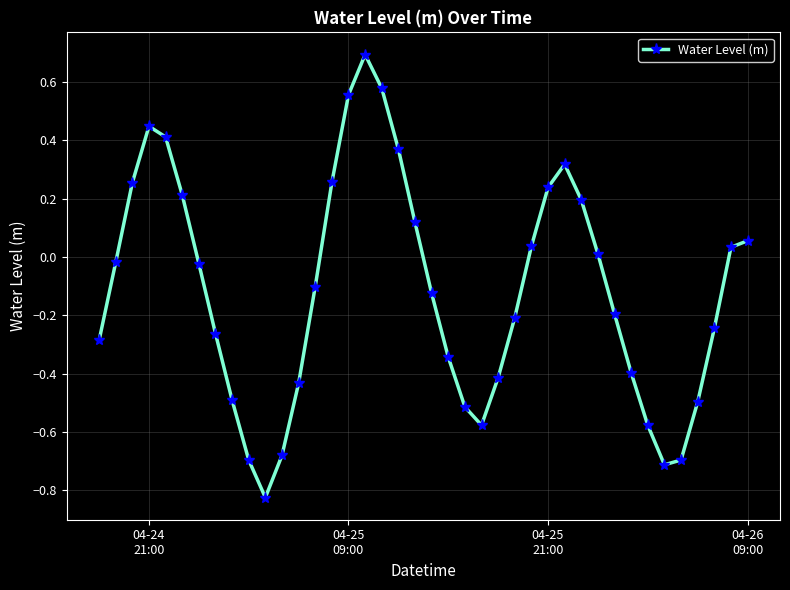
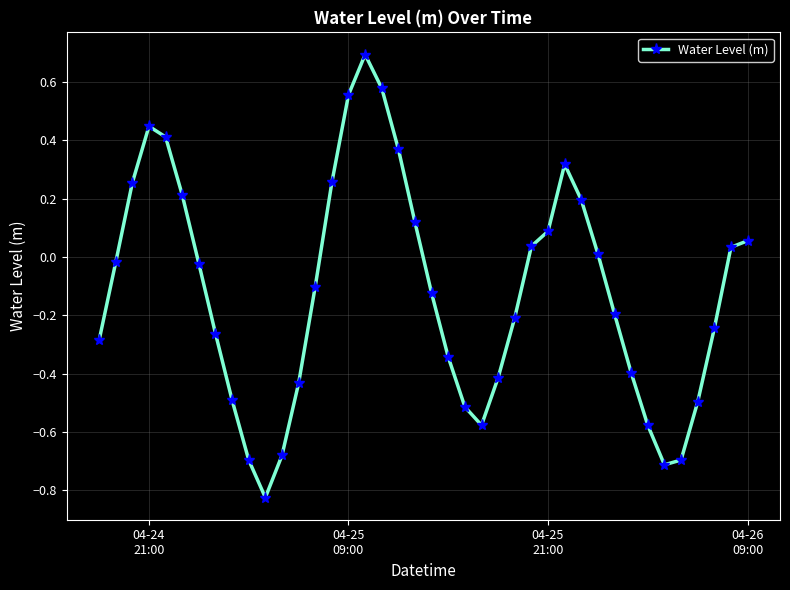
  {
    "04-24 21:00": 0.45,
    "04-25 09:00": 0.56,
-   "04-25 21:00": 0.24,
+   "04-25 21:00": 0.09,
    "04-26 09:00": 0.06
  }
